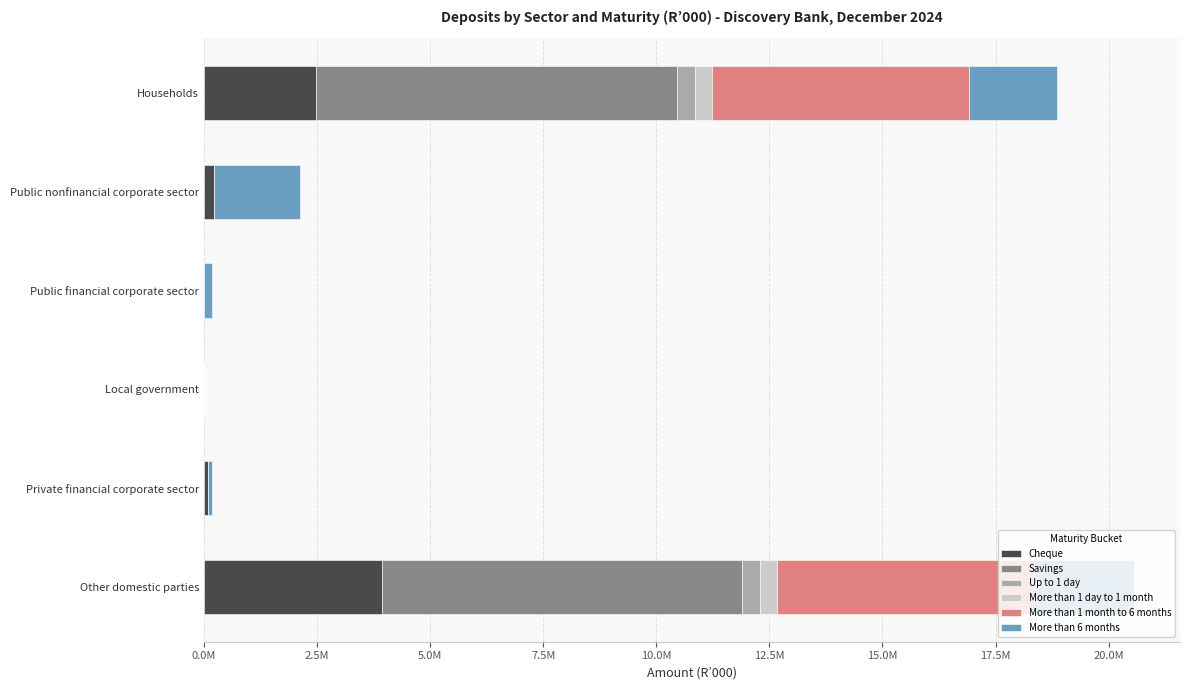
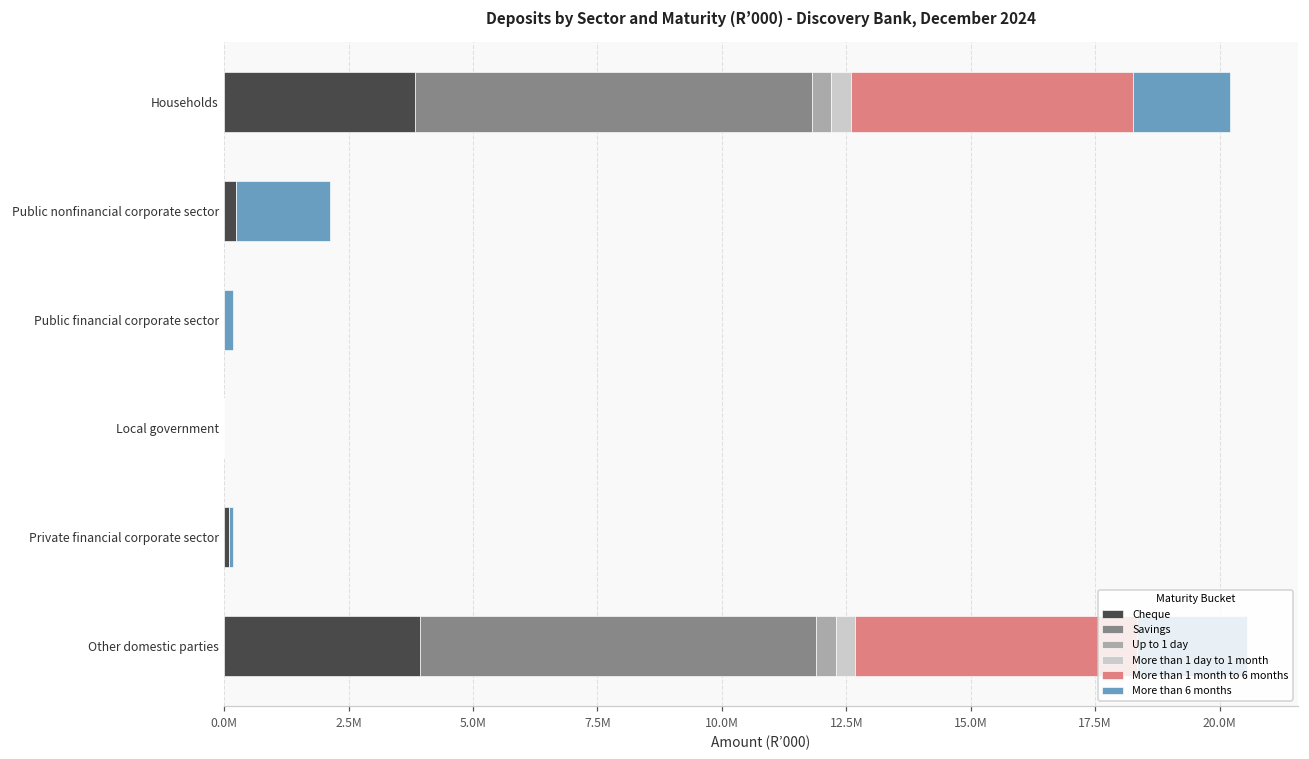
  {
    "Cheque": {
-     "Households": 2500000,
+     "Households": 3800000,
      "Public nonfinancial corporate sector": 200000,
      "Public financial corporate sector": 0,
      "Local government": 0,
      "Private financial corporate sector": 100000,
      "Other domestic parties": 3900000
    },
    "More than 1 month to 6 months": {
      "Households": 5700000,
      "Public nonfinancial corporate sector": 0,
      "Public financial corporate sector": 0,
      "Local government": 0,
      "Private financial corporate sector": 0
    },
    "More than 6 months": {
      "Households": 2000000,
      "Public nonfinancial corporate sector": 1900000,
      "Public financial corporate sector": 200000,
      "Local government": 0,
      "Private financial corporate sector": 100000
    }
  }
